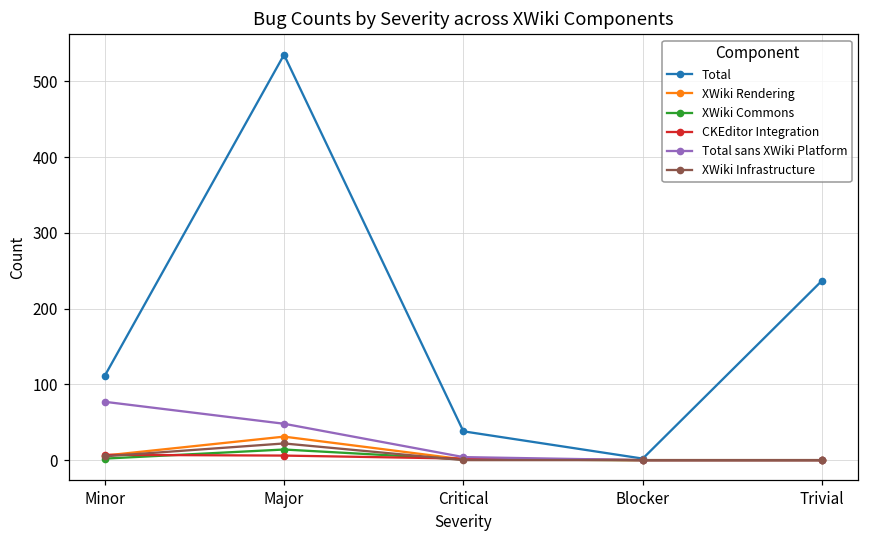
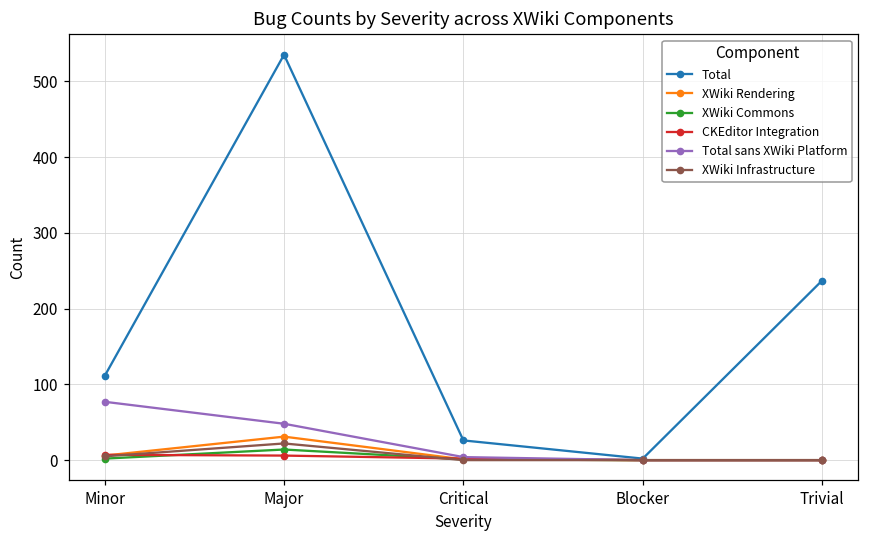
  {
    "Total": {
      "Minor": 110,
      "Major": 540,
-     "Critical": 40,
+     "Critical": 30,
      "Trivial": 240
    },
    "XWiki Rendering": {
      "Major": 30
    },
    "XWiki Commons": {
      "Major": 10
    },
    "CKEditor Integration": {
      "Major": 10
    },
    "Total sans XWiki Platform": {
      "Minor": 80,
      "Major": 50
    },
    "XWiki Infrastructure": {
      "Major": 20
    }
  }
